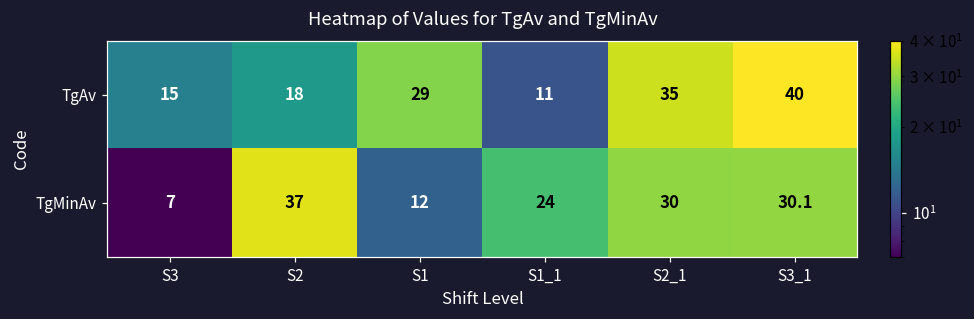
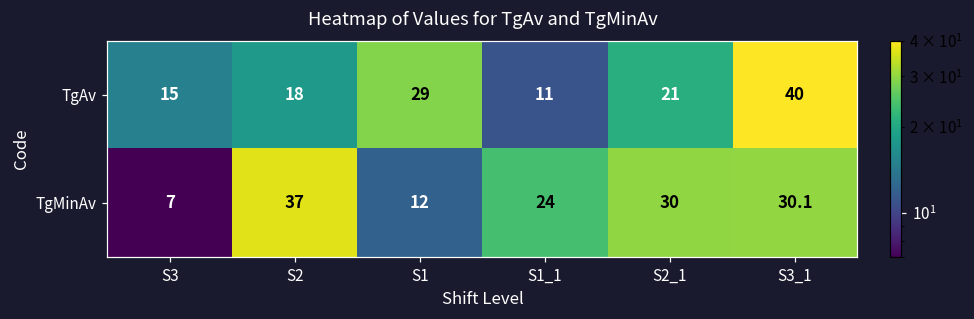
  {
    "TgAv": {
      "S3": 15,
      "S2": 18,
      "S1": 29,
      "S1_1": 11,
-     "S2_1": 35,
+     "S2_1": 21,
      "S3_1": 40
    },
    "TgMinAv": {
      "S3": 7,
      "S2": 37,
      "S1": 12,
      "S1_1": 24,
      "S2_1": 30,
      "S3_1": 30.1
    }
  }
